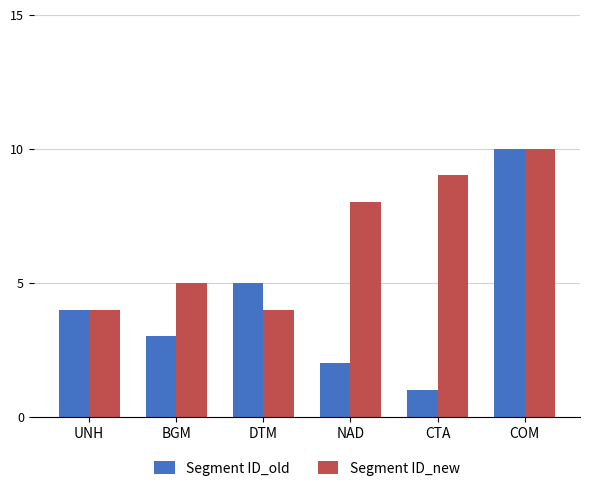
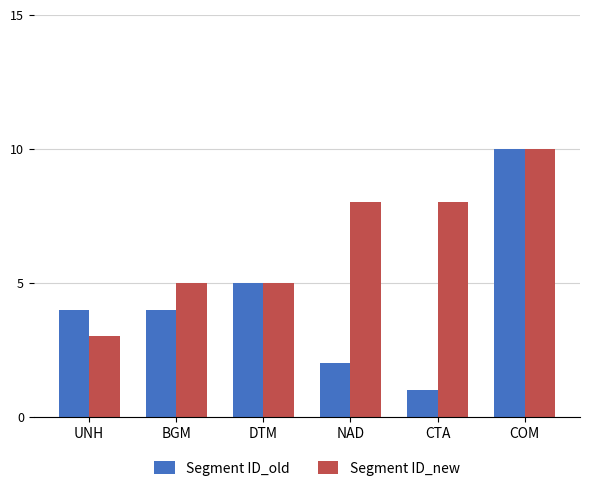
  {
    "Segment ID_old": {
      "UNH": 4,
-     "BGM": 3,
+     "BGM": 4,
      "DTM": 5,
      "NAD": 2,
      "CTA": 1,
      "COM": 10
    },
    "Segment ID_new": {
-     "UNH": 4,
+     "UNH": 3,
      "BGM": 5,
-     "DTM": 4,
+     "DTM": 5,
      "NAD": 8,
-     "CTA": 9,
+     "CTA": 8,
      "COM": 10
    }
  }
